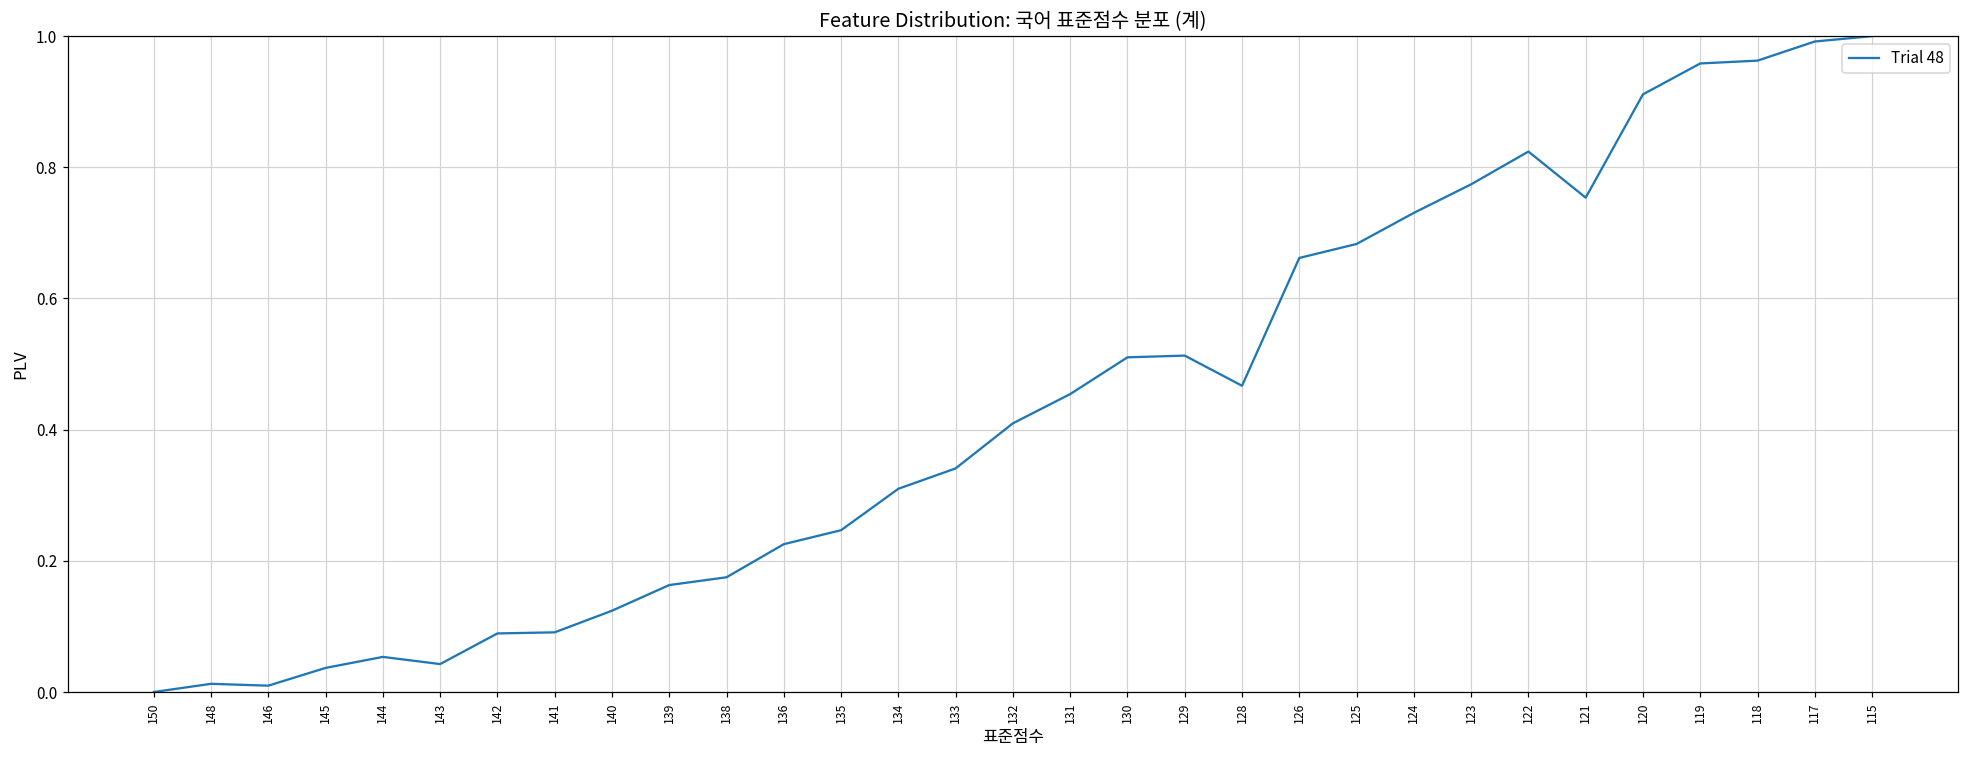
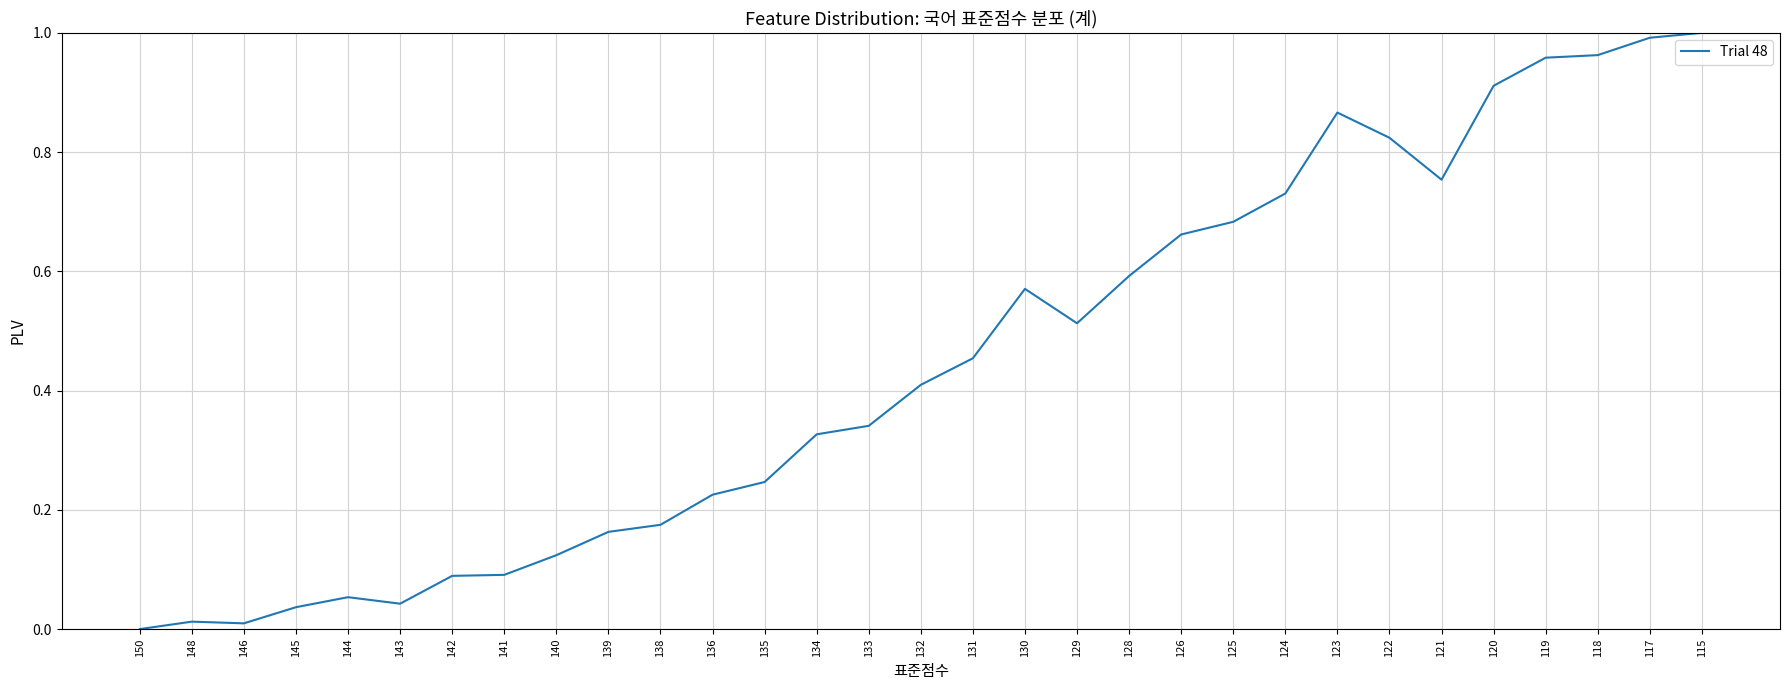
  {
    "150": 0.00,
    "148": 0.01,
    "146": 0.01,
    "145": 0.04,
    "144": 0.05,
    "143": 0.04,
    "142": 0.09,
    "141": 0.09,
    "140": 0.12,
    "139": 0.16,
    "138": 0.17,
    "136": 0.23,
    "135": 0.25,
-   "134": 0.31,
+   "134": 0.33,
    "133": 0.34,
    "132": 0.41,
    "131": 0.45,
-   "130": 0.51,
+   "130": 0.57,
    "129": 0.51,
-   "128": 0.47,
+   "128": 0.59,
    "126": 0.66,
    "125": 0.68,
    "124": 0.73,
-   "123": 0.77,
+   "123": 0.87,
    "122": 0.82,
    "121": 0.75,
    "120": 0.91,
    "119": 0.96,
    "118": 0.96,
    "117": 0.99,
    "115": 1.00
  }
